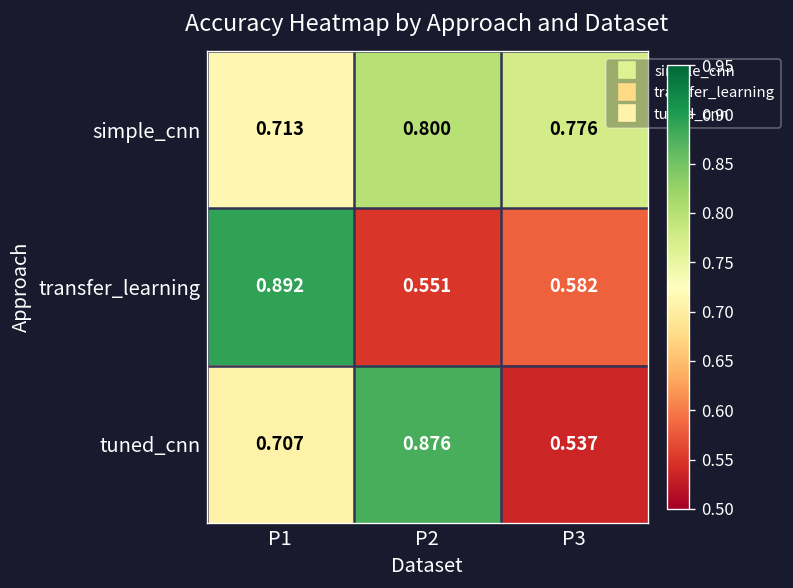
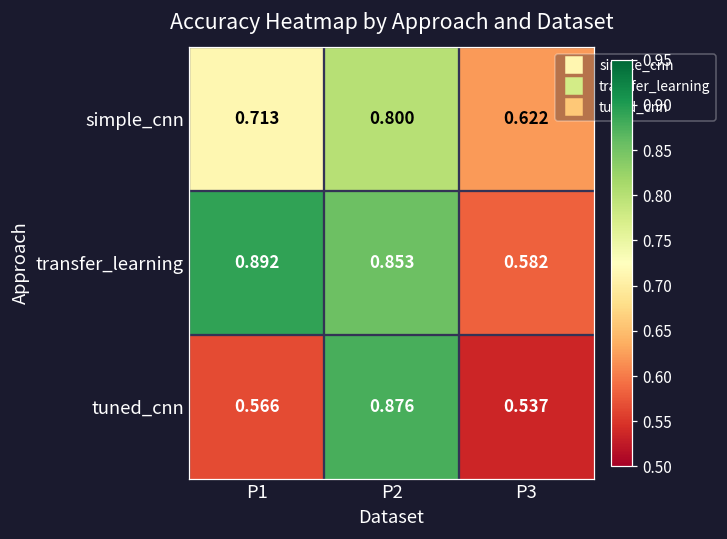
  {
    "simple_cnn": {
      "P1": 0.713,
      "P2": 0.800,
-     "P3": 0.776
+     "P3": 0.622
    },
    "transfer_learning": {
      "P1": 0.892,
-     "P2": 0.551,
+     "P2": 0.853,
      "P3": 0.582
    },
    "tuned_cnn": {
-     "P1": 0.707,
+     "P1": 0.566,
      "P2": 0.876,
      "P3": 0.537
    }
  }
